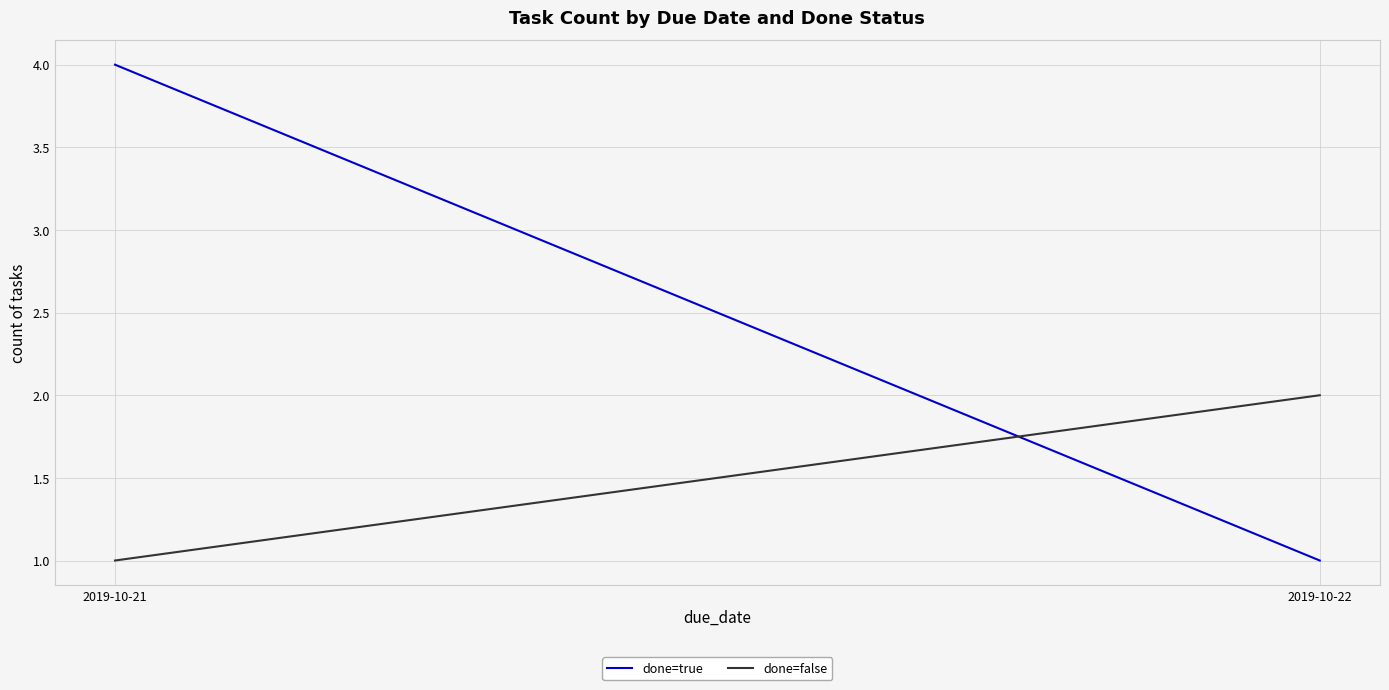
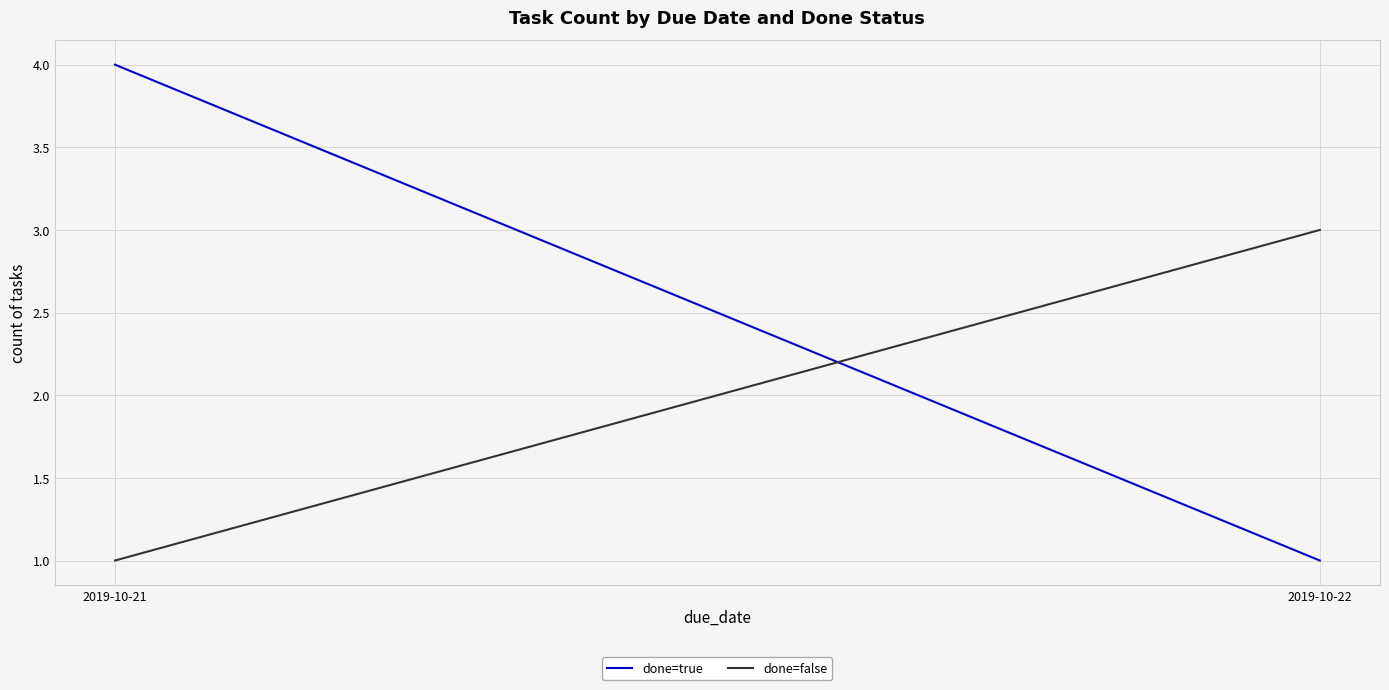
  {
    "done=true": {
      "2019-10-21": 4,
      "2019-10-22": 1
    },
    "done=false": {
      "2019-10-21": 1,
-     "2019-10-22": 2
+     "2019-10-22": 3
    }
  }
